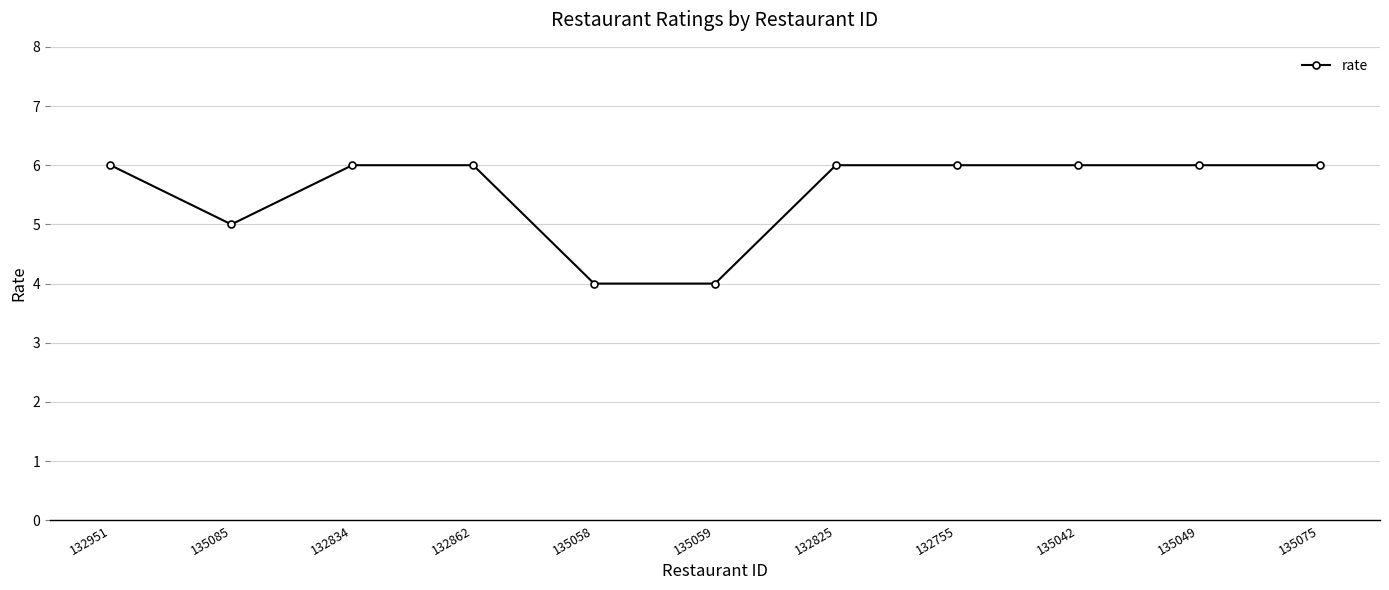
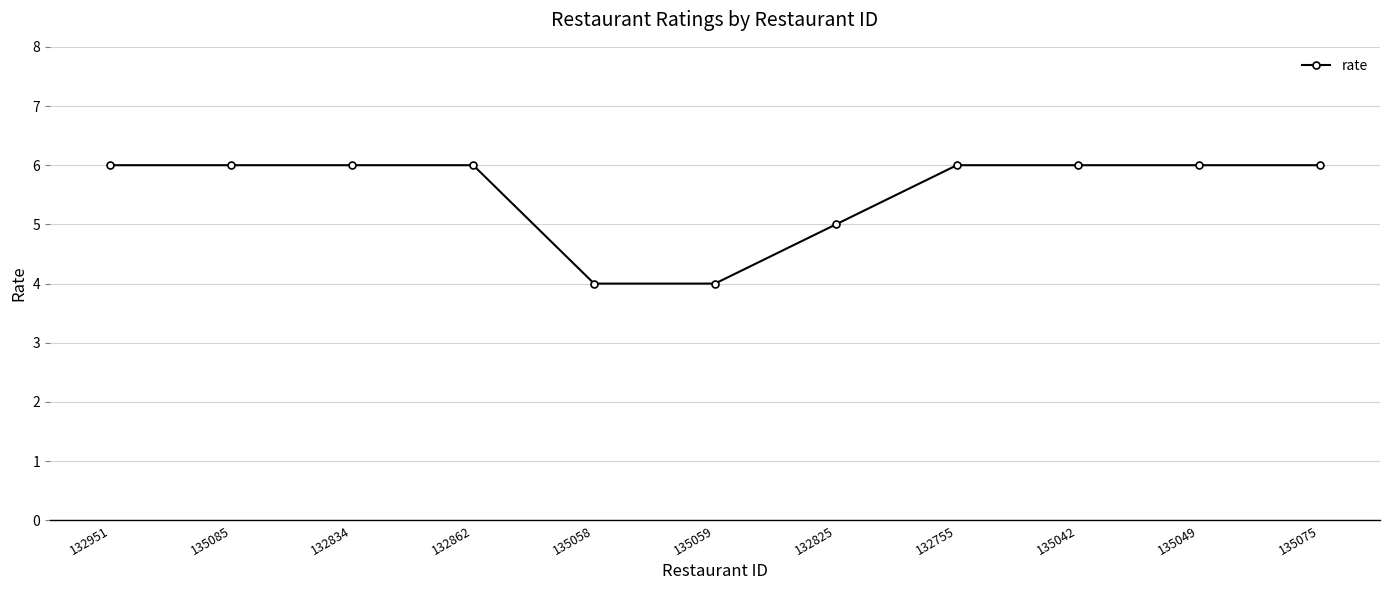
  {
    "132951": 6,
-   "135085": 5,
+   "135085": 6,
    "132834": 6,
    "132862": 6,
    "135058": 4,
    "135059": 4,
-   "132825": 6,
+   "132825": 5,
    "132755": 6,
    "135042": 6,
    "135049": 6,
    "135075": 6
  }
